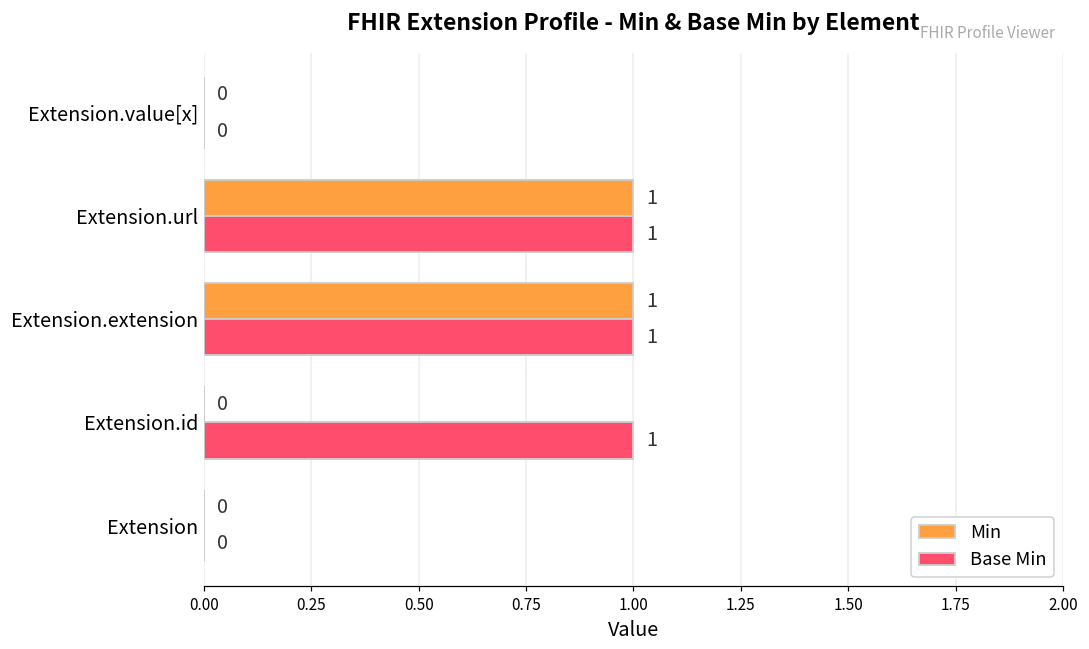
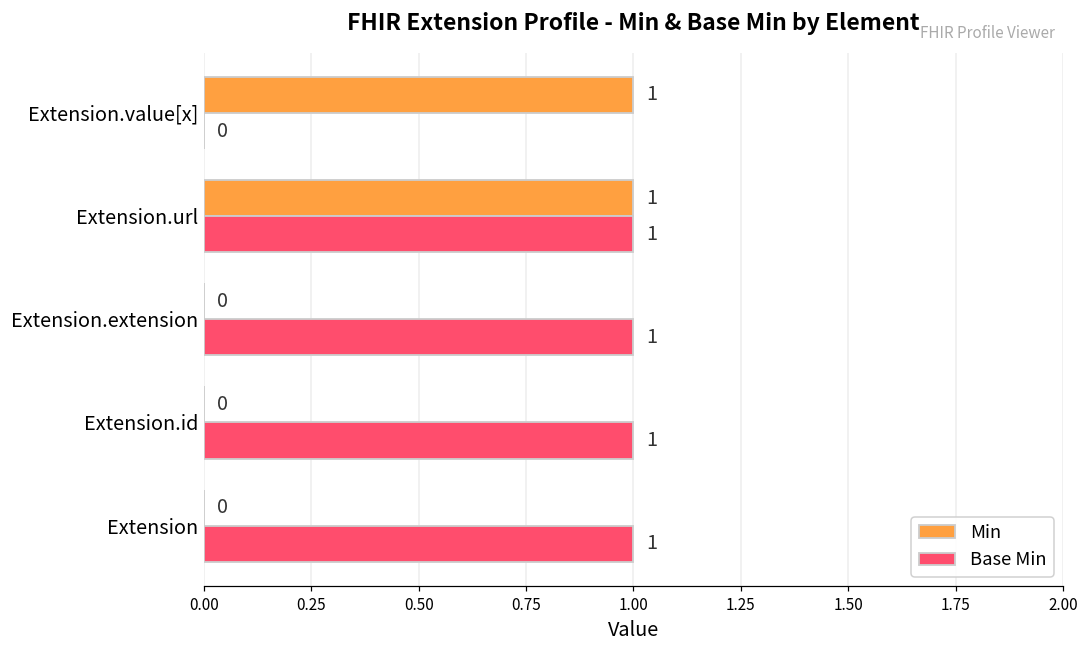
  {
    "Min": {
-     "Extension.value[x]": 0,
+     "Extension.value[x]": 1,
      "Extension.url": 1,
-     "Extension.extension": 1,
+     "Extension.extension": 0,
      "Extension.id": 0,
      "Extension": 0
    },
    "Base Min": {
      "Extension.value[x]": 0,
      "Extension.url": 1,
      "Extension.extension": 1,
      "Extension.id": 1,
-     "Extension": 0
+     "Extension": 1
    }
  }
